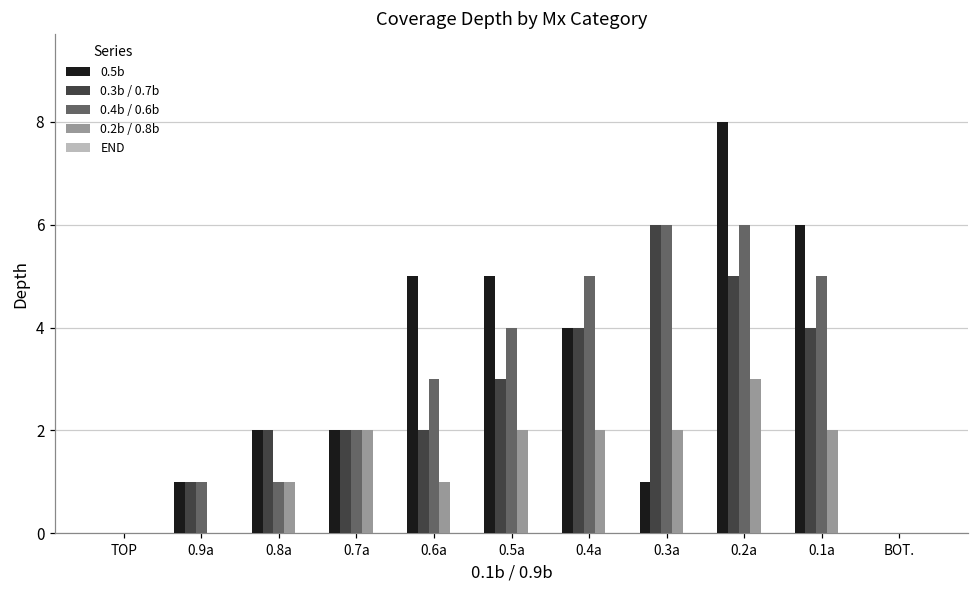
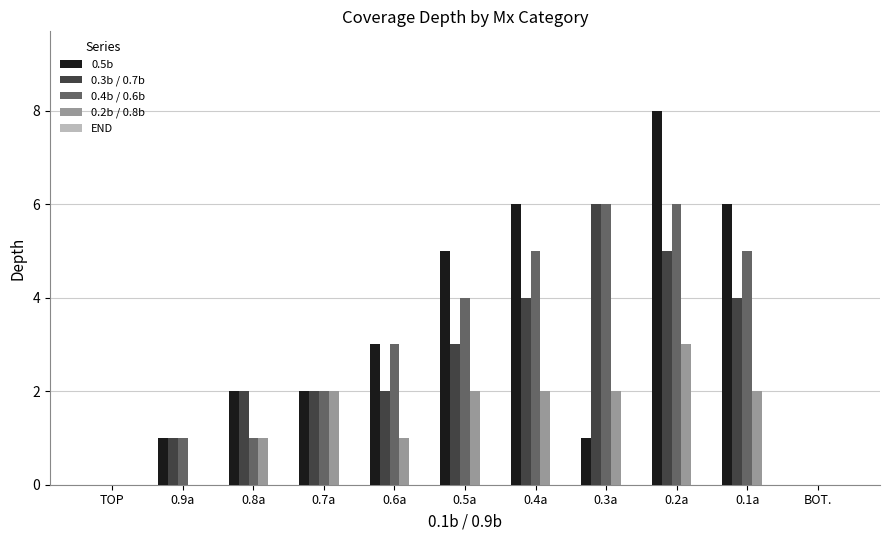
  {
    "0.5b": {
      "TOP": 0,
      "0.9a": 1,
      "0.8a": 2,
      "0.7a": 2,
-     "0.6a": 5,
+     "0.6a": 3,
      "0.5a": 5,
-     "0.4a": 4,
+     "0.4a": 6,
      "0.3a": 1,
      "0.2a": 8,
      "0.1a": 6,
      "BOT.": 0
    }
  }
